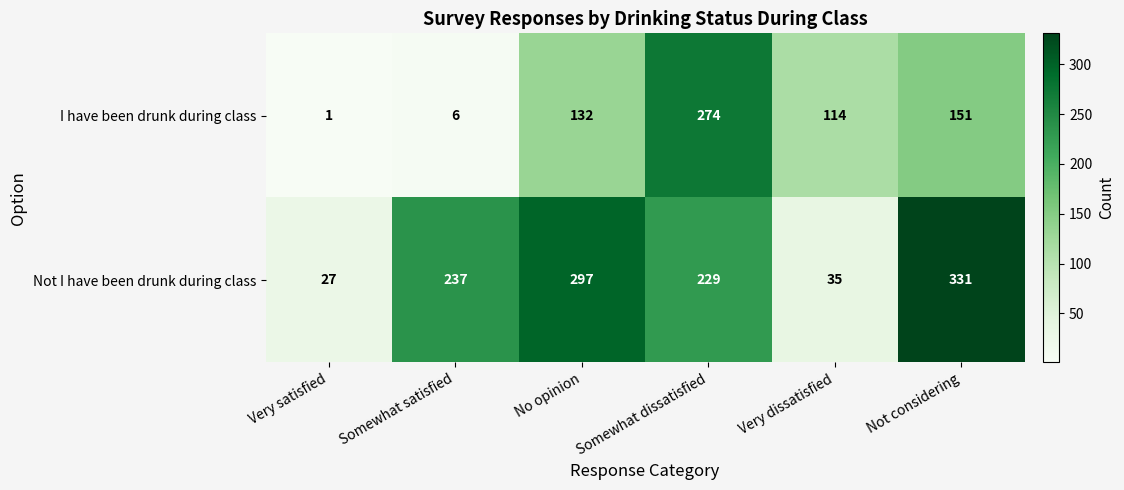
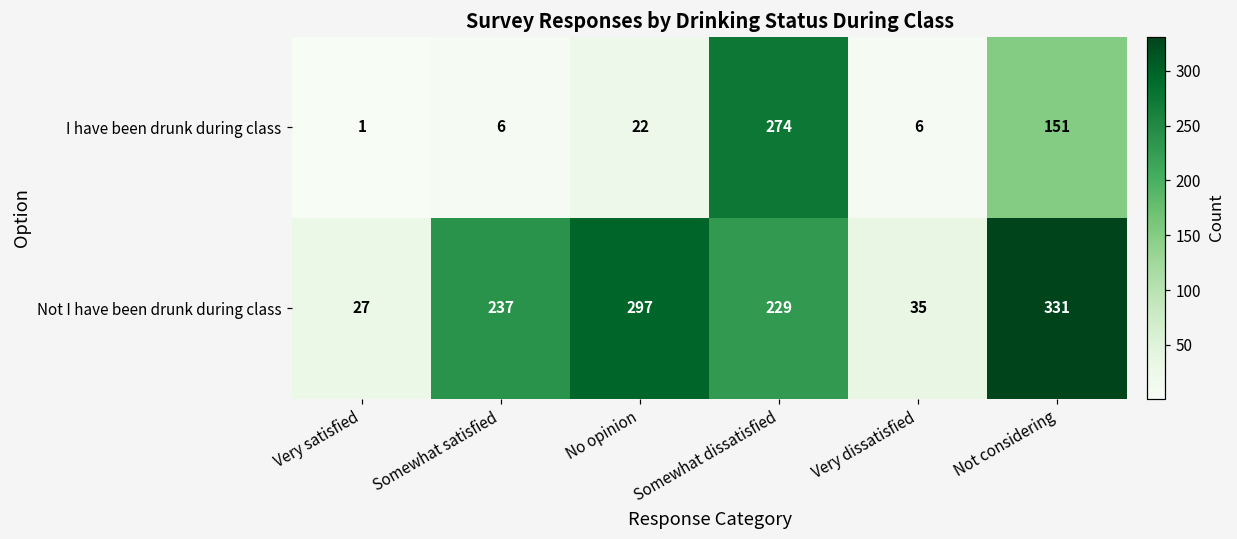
  {
    "I have been drunk during class": {
      "Very satisfied": 1,
      "Somewhat satisfied": 6,
-     "No opinion": 132,
+     "No opinion": 22,
      "Somewhat dissatisfied": 274,
-     "Very dissatisfied": 114,
+     "Very dissatisfied": 6,
      "Not considering": 151
    },
    "Not I have been drunk during class": {
      "Very satisfied": 27,
      "Somewhat satisfied": 237,
      "No opinion": 297,
      "Somewhat dissatisfied": 229,
      "Very dissatisfied": 35,
      "Not considering": 331
    }
  }
